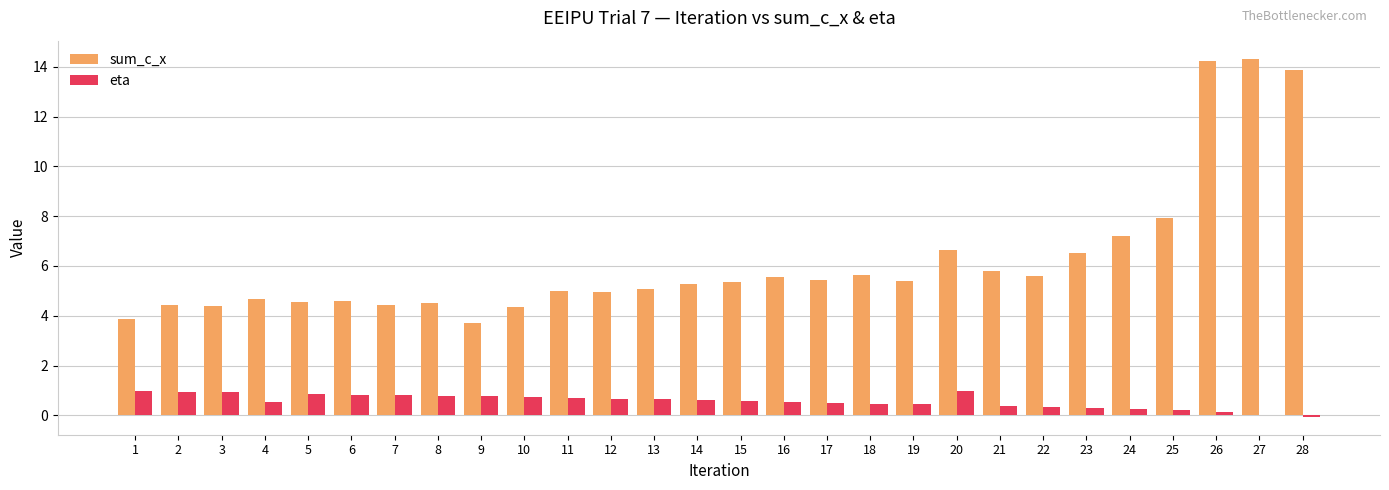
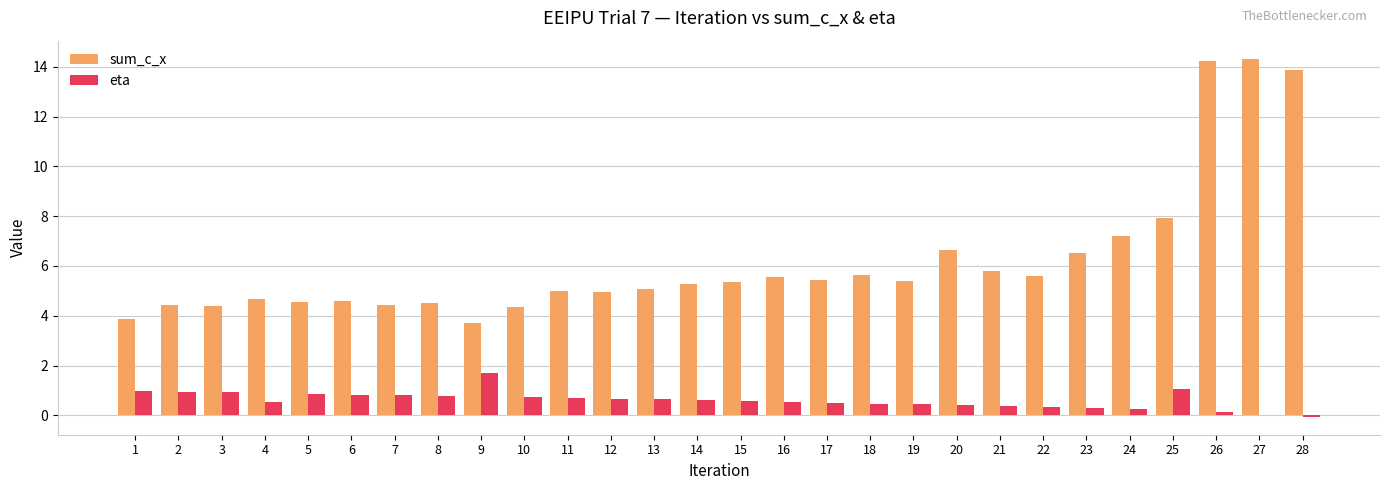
  {
    "sum_c_x": {
      "1": 3.9,
      "2": 4.4,
      "3": 4.4,
      "4": 4.7,
      "5": 4.5,
      "6": 4.6,
      "7": 4.4,
      "8": 4.5,
      "9": 3.7,
      "10": 4.4,
      "11": 5.0,
      "12": 4.9,
      "13": 5.1,
      "14": 5.3,
      "15": 5.4,
      "16": 5.5,
      "17": 5.5,
      "18": 5.7,
      "19": 5.4,
      "20": 6.7,
      "21": 5.8,
      "22": 5.6,
      "23": 6.5,
      "24": 7.2,
      "25": 7.9,
      "26": 14.2,
      "27": 14.3,
      "28": 13.9
    },
    "eta": {
      "1": 1.0,
      "2": 0.9,
      "3": 0.9,
      "4": 0.5,
      "5": 0.9,
      "6": 0.8,
      "7": 0.8,
      "8": 0.8,
-     "9": 0.8,
+     "9": 1.7,
      "10": 0.7,
      "11": 0.7,
      "12": 0.7,
      "13": 0.6,
      "14": 0.6,
      "15": 0.6,
      "16": 0.5,
      "17": 0.5,
      "18": 0.5,
      "19": 0.4,
-     "20": 1.0,
+     "20": 0.4,
      "21": 0.4,
      "22": 0.3,
      "23": 0.3,
      "24": 0.3,
-     "25": 0.2,
+     "25": 1.1,
      "26": 0.1
    }
  }
